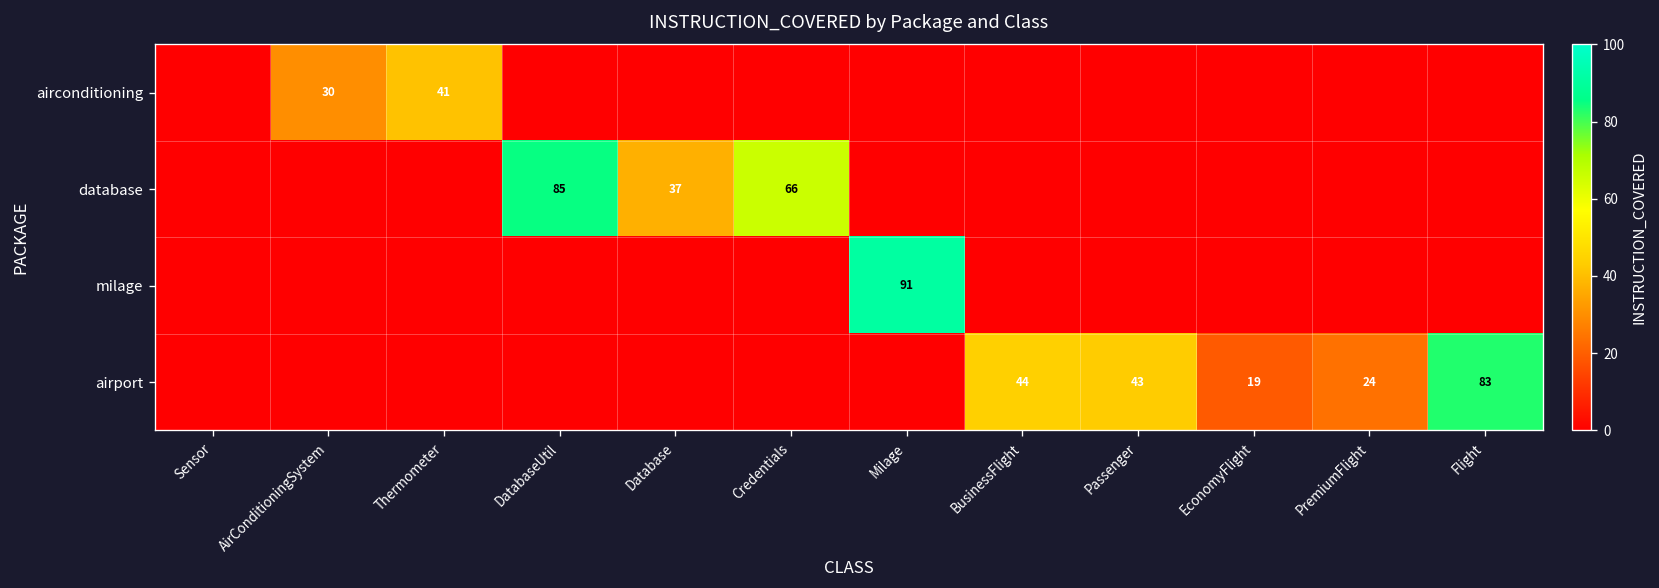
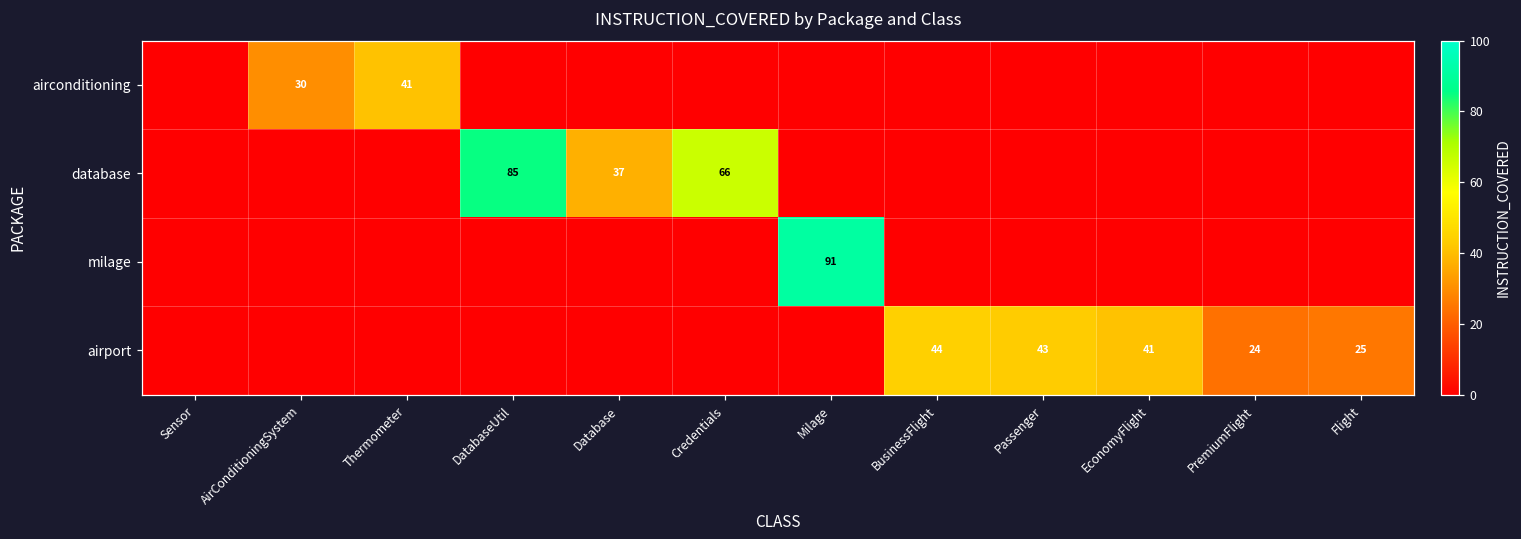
  {
    "airconditioning": {
      "AirConditioningSystem": 30,
      "Thermometer": 41
    },
    "database": {
      "DatabaseUtil": 85,
      "Database": 37,
      "Credentials": 66
    },
    "milage": {
      "Milage": 91
    },
    "airport": {
      "BusinessFlight": 44,
      "Passenger": 43,
-     "EconomyFlight": 19,
+     "EconomyFlight": 41,
      "PremiumFlight": 24,
-     "Flight": 83
+     "Flight": 25
    }
  }
